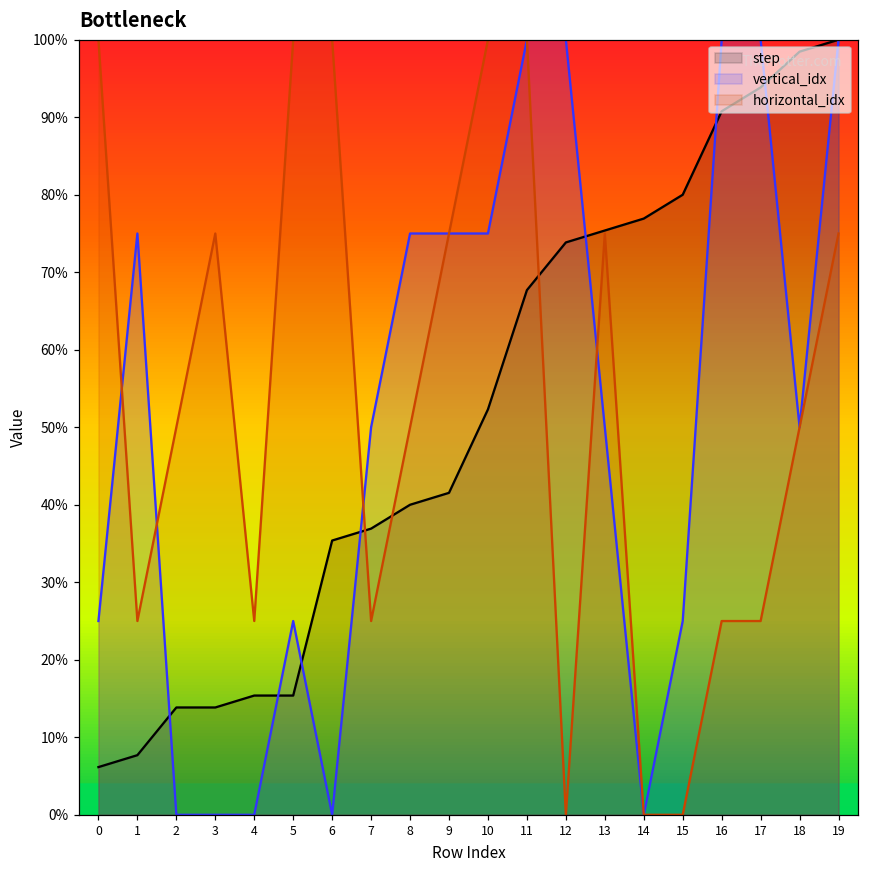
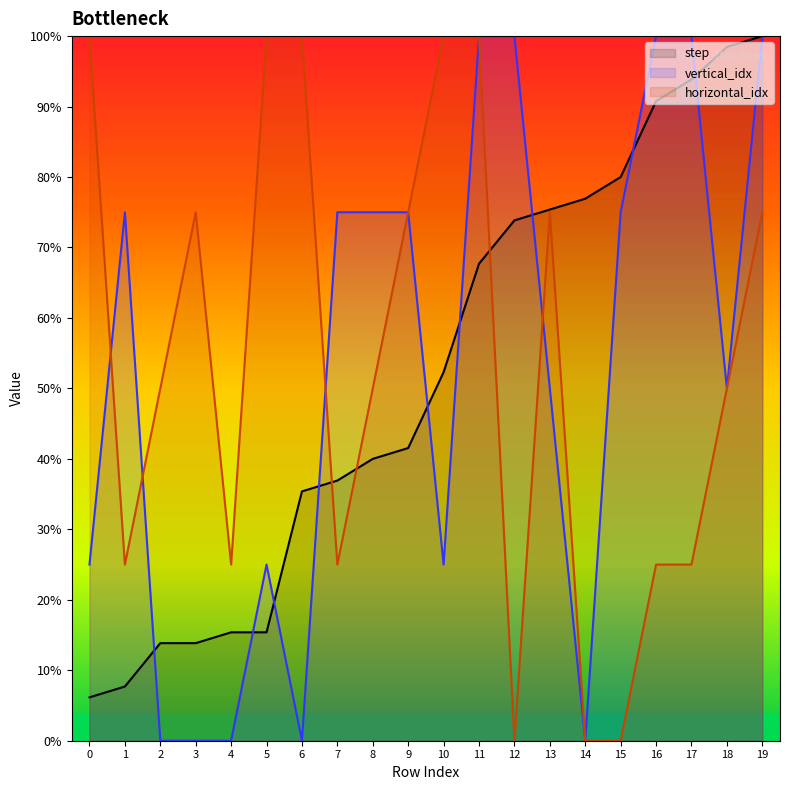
  {
    "vertical_idx": {
      "0": "25%",
      "1": "75%",
      "5": "25%",
-     "7": "50%",
+     "7": "75%",
      "8": "75%",
-     "10": "75%",
+     "10": "25%",
      "12": "100%",
      "13": "50%",
-     "15": "25%",
+     "15": "75%",
      "16": "100%",
      "17": "100%"
    }
  }
